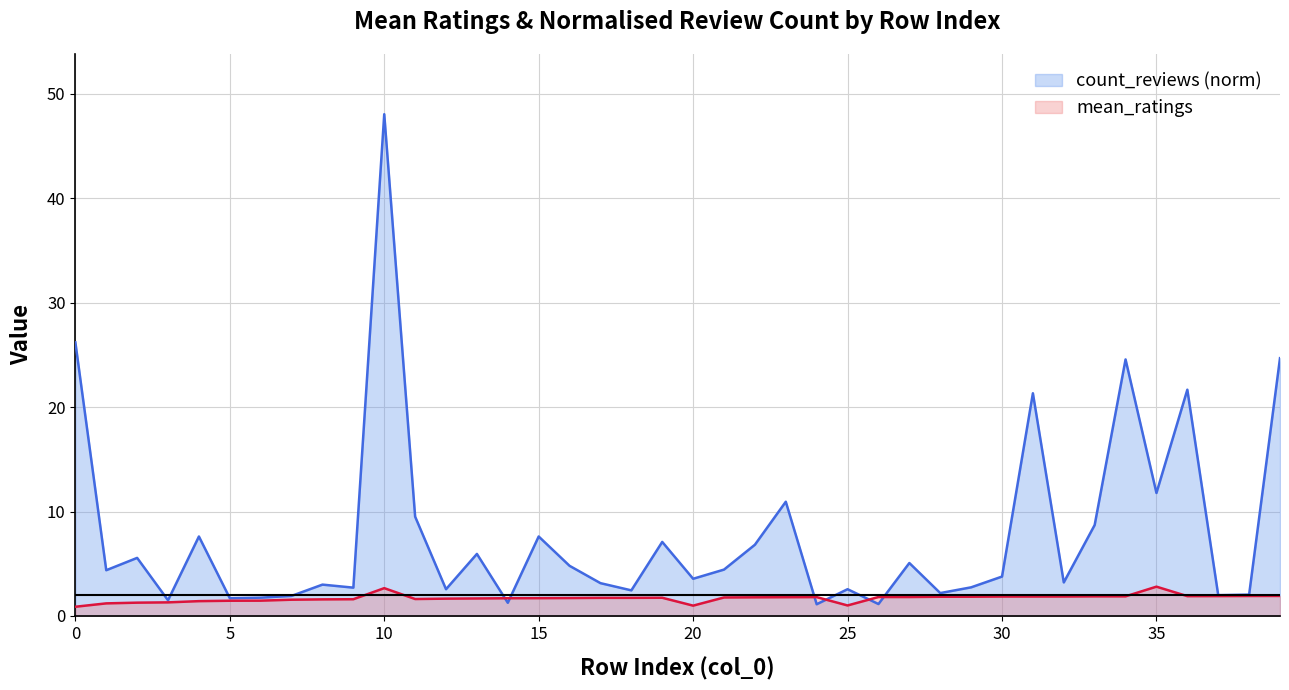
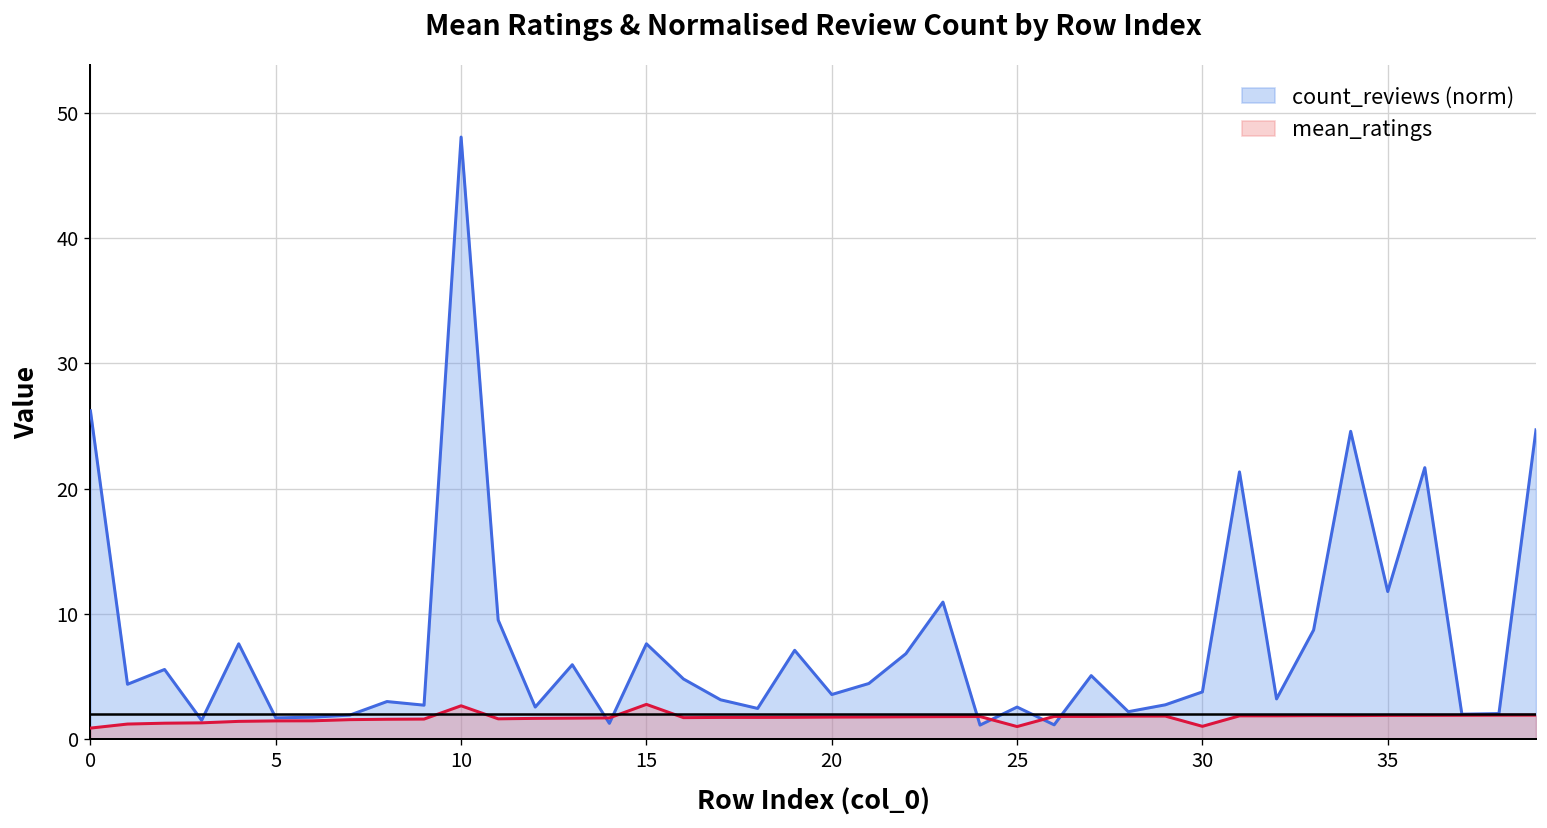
  {
    "count_reviews (norm)": {
      "0": 26.2,
      "10": 48.1,
      "15": 7.6,
      "20": 3.6,
      "25": 2.6,
      "30": 3.8,
      "35": 11.8
    },
    "mean_ratings": {
      "0": 0.9,
      "10": 2.7,
-     "15": 1.7,
-     "20": 1.0,
+     "15": 2.8,
+     "20": 1.8,
      "25": 1.0,
-     "30": 1.9,
-     "35": 2.8
+     "30": 1.0,
+     "35": 1.9
    }
  }
